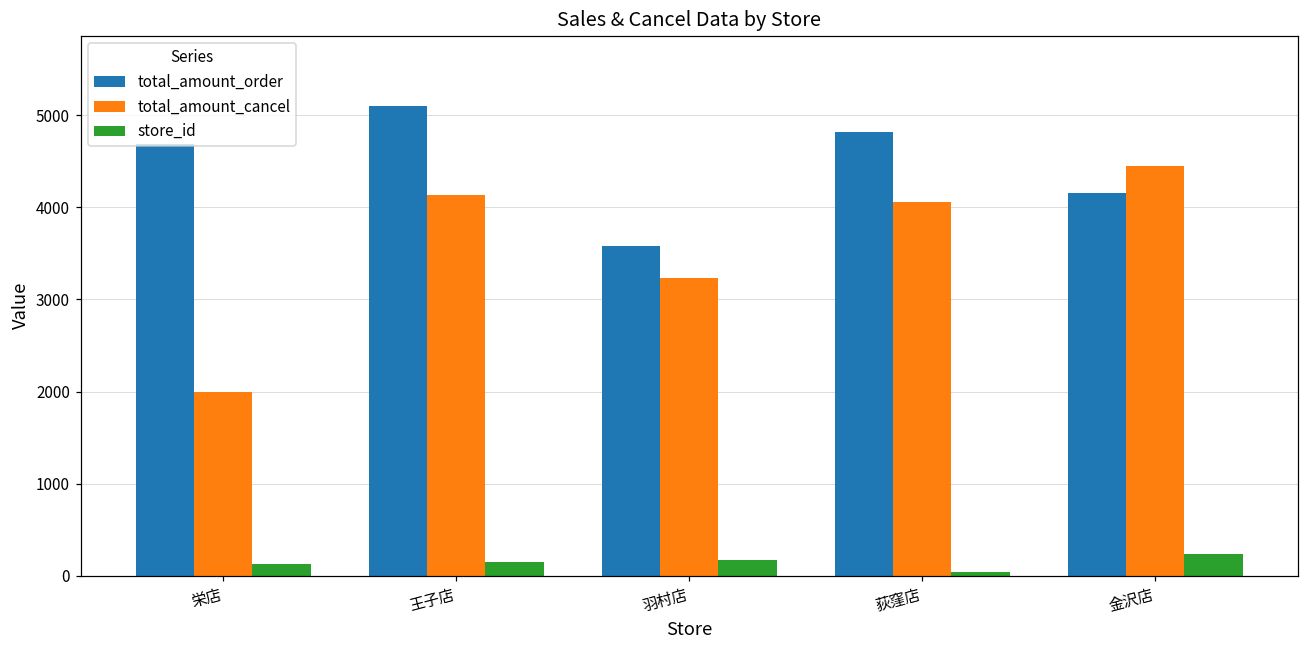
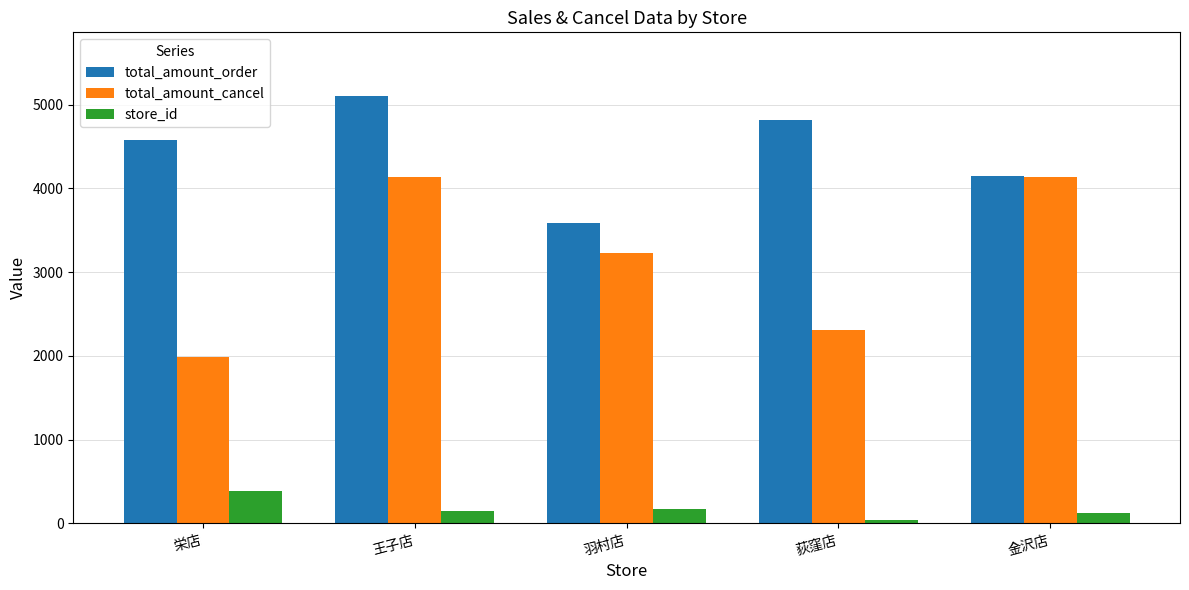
  {
    "total_amount_order": {
-     "栄店": 4700,
+     "栄店": 4600,
      "王子店": 5100,
      "羽村店": 3600,
      "荻窪店": 4800,
      "金沢店": 4200
    },
    "total_amount_cancel": {
      "栄店": 2000,
      "王子店": 4100,
      "羽村店": 3200,
-     "荻窪店": 4100,
-     "金沢店": 4400
+     "荻窪店": 2300,
+     "金沢店": 4100
    },
    "store_id": {
-     "栄店": 100,
+     "栄店": 400,
      "王子店": 200,
      "羽村店": 200,
      "荻窪店": 0,
-     "金沢店": 200
+     "金沢店": 100
    }
  }
